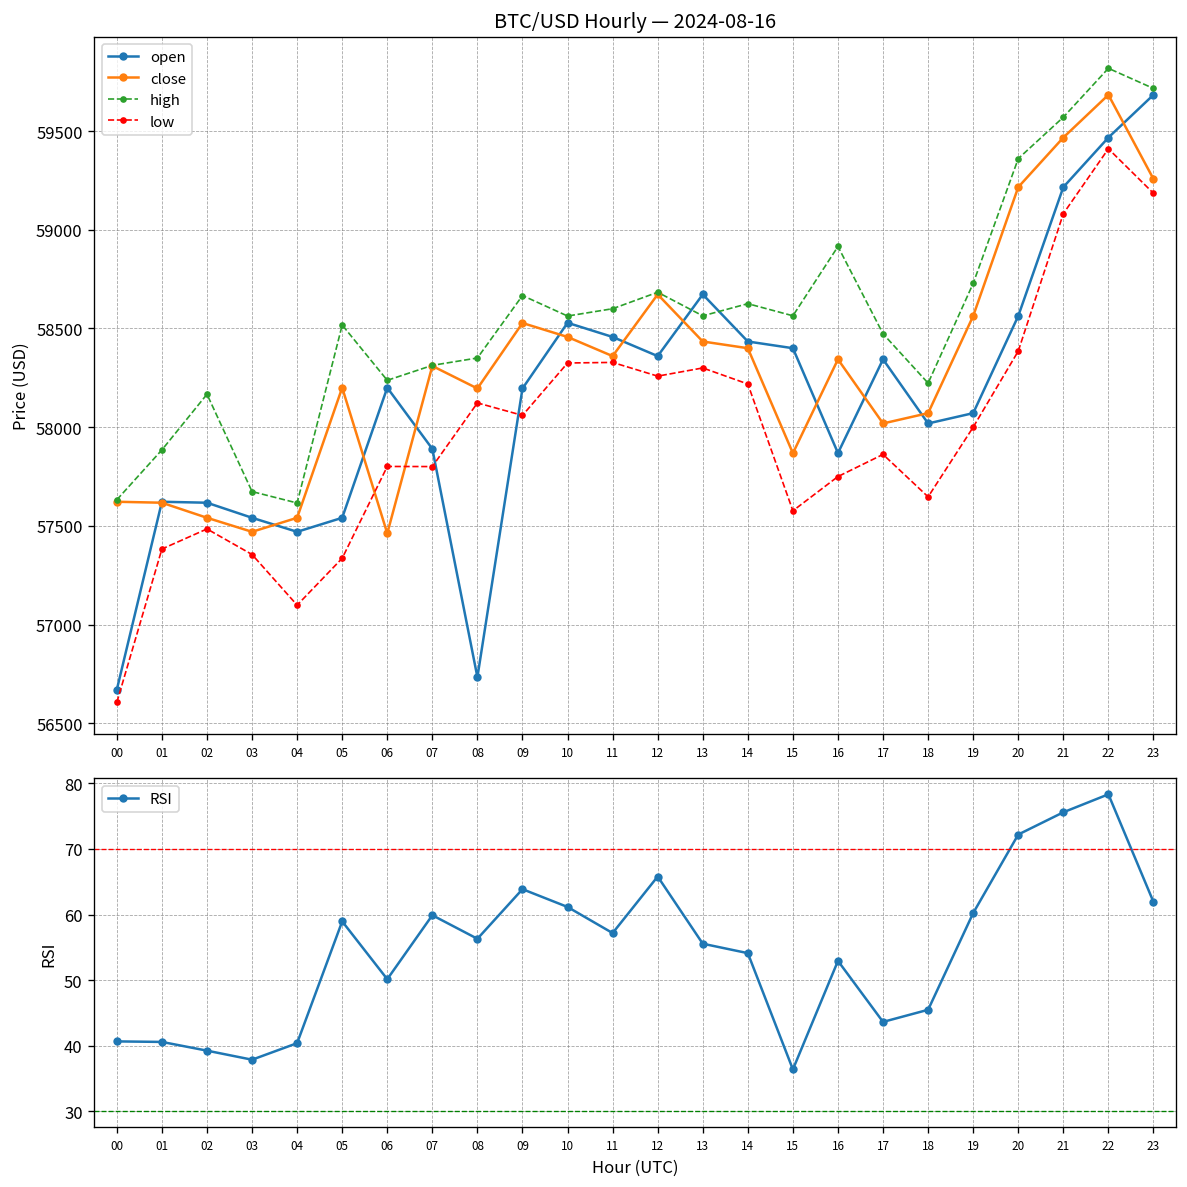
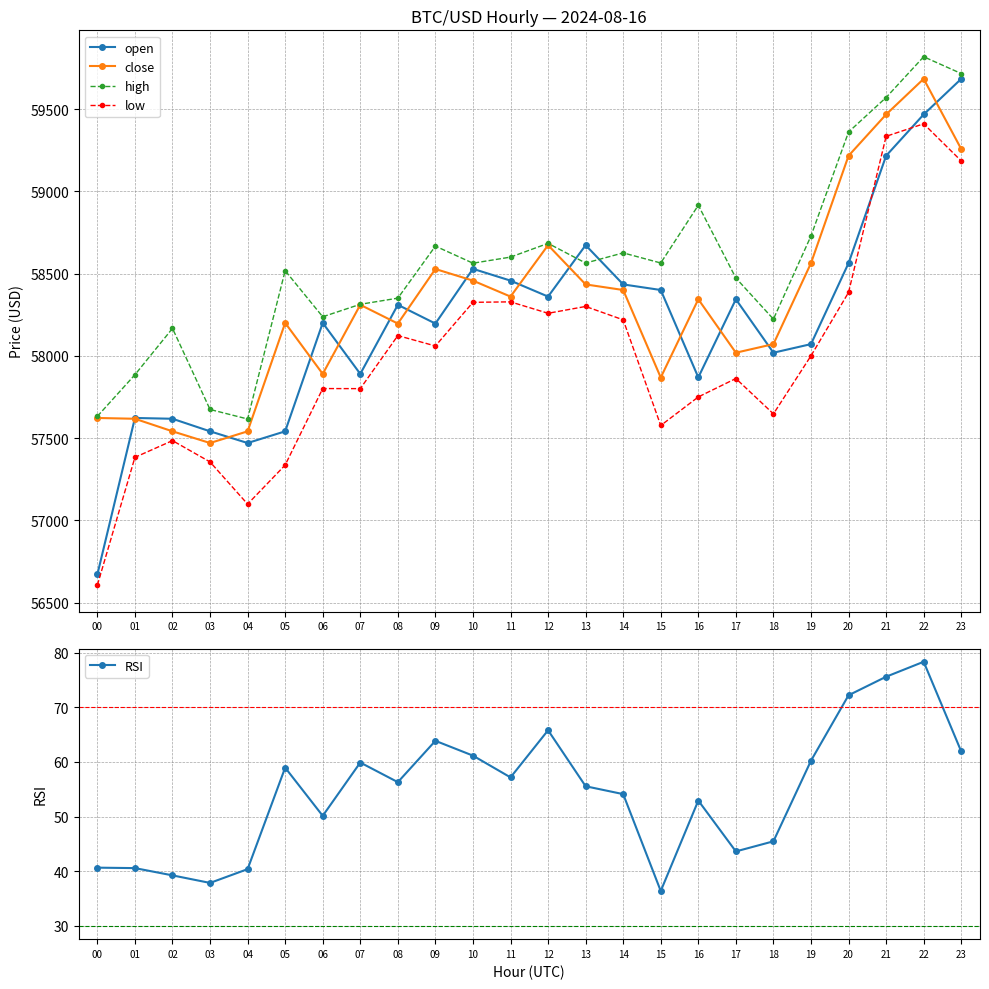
  {
    "BTC/USD Hourly — 2024-08-16": {
      "open": {
        "00": 56670,
        "02": 57620,
        "03": 57540,
        "04": 57470,
        "05": 57540,
        "06": 58200,
        "07": 57890,
-       "08": 56730,
+       "08": 58310,
        "09": 58200,
        "10": 58530,
        "11": 58460,
        "12": 58360,
        "13": 58670,
        "14": 58430,
        "15": 58400,
        "16": 57870,
        "17": 58340,
        "18": 58020,
        "19": 58070,
        "20": 58560,
        "21": 59220,
        "22": 59470,
        "23": 59680
      },
      "close": {
        "02": 57540,
        "03": 57470,
        "04": 57540,
        "05": 58200,
-       "06": 57460,
+       "06": 57890,
        "08": 58200,
        "09": 58530,
        "10": 58460,
        "11": 58360,
        "13": 58430,
        "14": 58400,
        "15": 57870,
        "16": 58340,
        "17": 58020,
        "18": 58070,
        "19": 58560,
        "20": 59220,
        "21": 59470,
        "22": 59680,
        "23": 59260
      },
      "high": {
        "01": 57890,
        "02": 58170,
        "03": 57670,
        "04": 57620,
        "05": 58520,
        "06": 58240,
        "08": 58350,
        "09": 58670,
        "10": 58560,
        "11": 58600,
        "13": 58560,
        "14": 58630,
        "15": 58560,
        "16": 58920,
        "17": 58470,
        "18": 58220,
        "19": 58730,
        "20": 59360,
        "21": 59570,
        "22": 59820,
        "23": 59720
      },
      "low": {
        "00": 56610,
        "01": 57380,
        "02": 57480,
        "03": 57360,
        "04": 57100,
        "05": 57340,
        "06": 57800,
        "07": 57800,
        "08": 58120,
        "09": 58060,
        "10": 58330,
        "11": 58330,
        "12": 58260,
        "13": 58300,
        "14": 58220,
        "15": 57580,
        "16": 57750,
        "17": 57860,
        "18": 57650,
        "19": 58000,
        "20": 58390,
-       "21": 59080,
+       "21": 59330,
        "22": 59410,
        "23": 59180
      }
    }
  }
